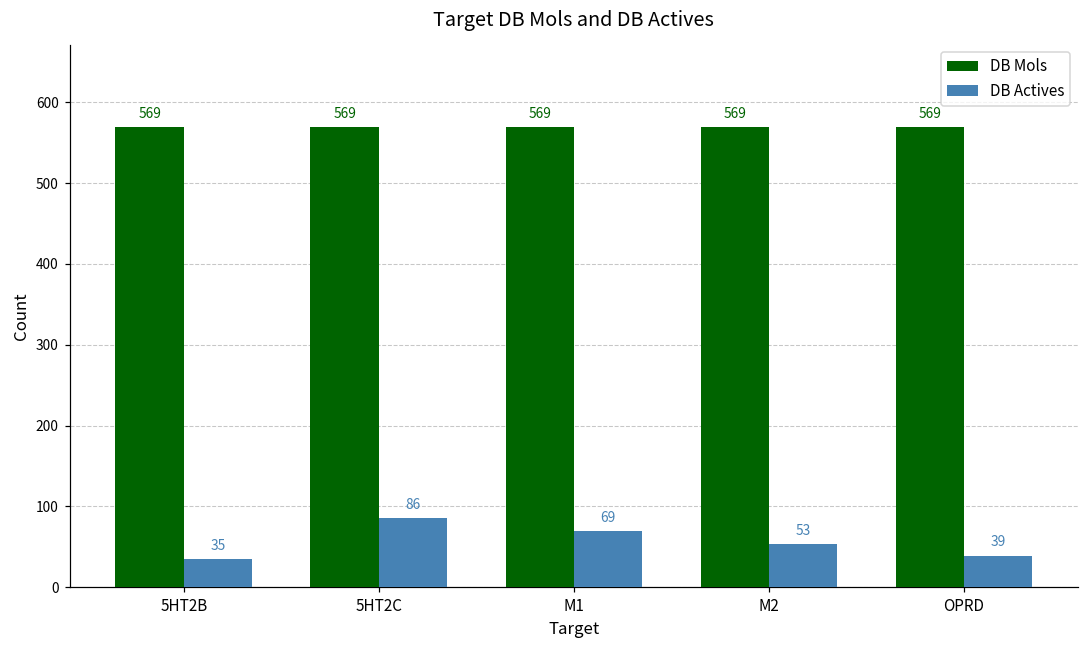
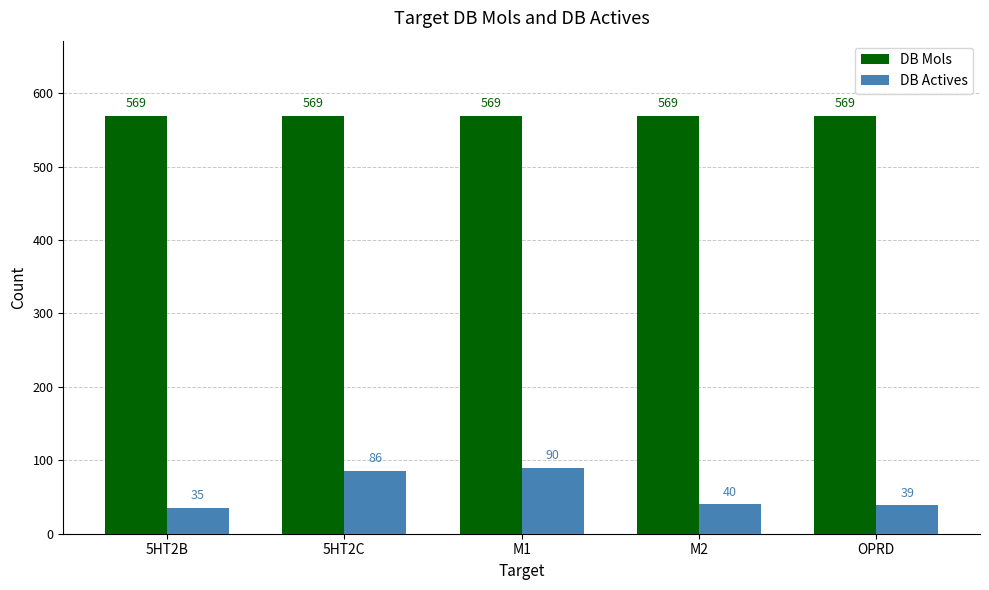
  {
    "DB Mols": {
      "5HT2B": 569,
      "5HT2C": 569,
      "M1": 569,
      "M2": 569,
      "OPRD": 569
    },
    "DB Actives": {
      "5HT2B": 35,
      "5HT2C": 86,
-     "M1": 69,
-     "M2": 53,
+     "M1": 90,
+     "M2": 40,
      "OPRD": 39
    }
  }
